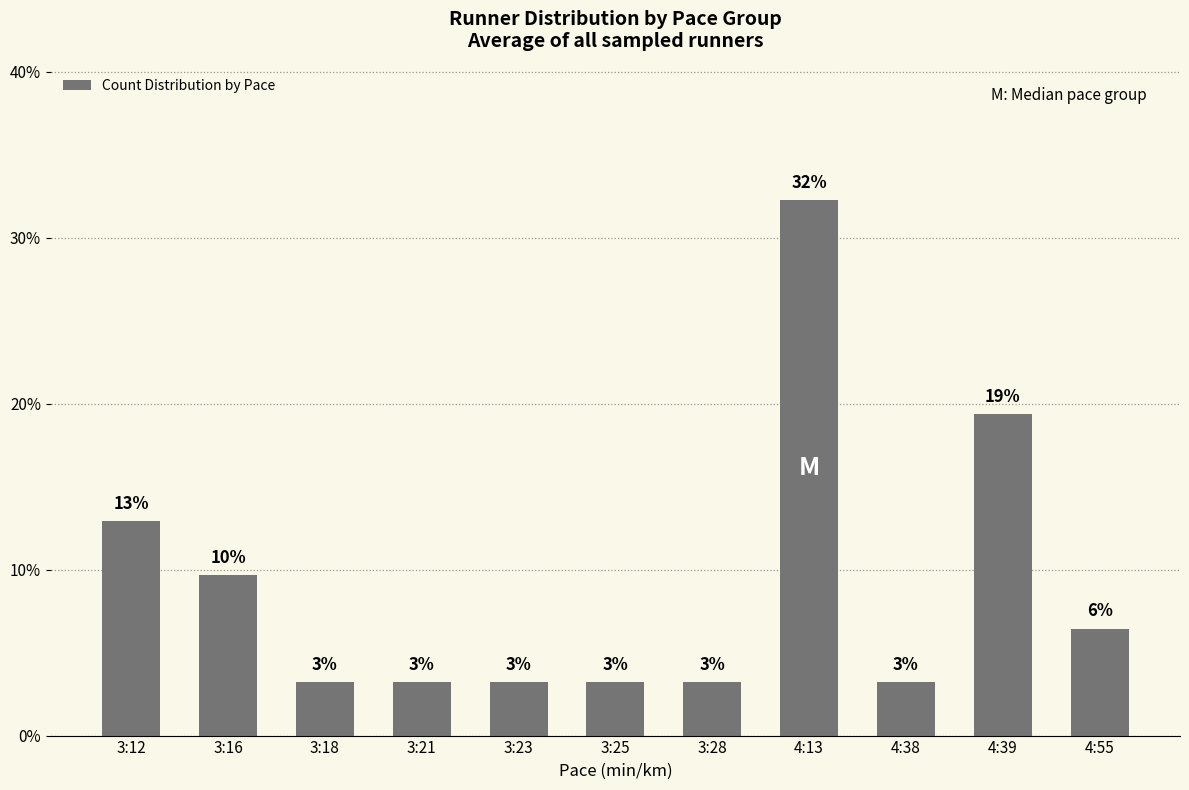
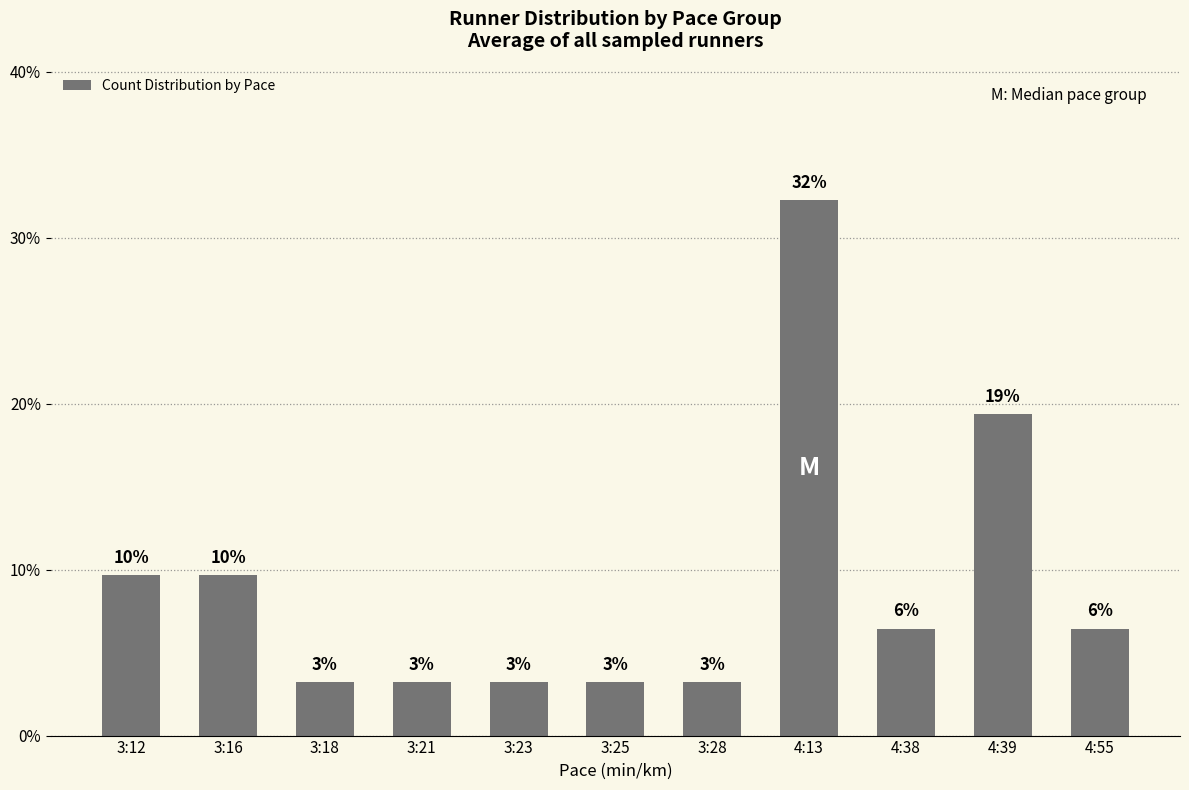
  {
-   "3:12": "13%",
+   "3:12": "10%",
    "3:16": "10%",
    "3:18": "3%",
    "3:21": "3%",
    "3:23": "3%",
    "3:25": "3%",
    "3:28": "3%",
    "4:13": "32%",
-   "4:38": "3%",
+   "4:38": "6%",
    "4:39": "19%",
    "4:55": "6%"
  }
